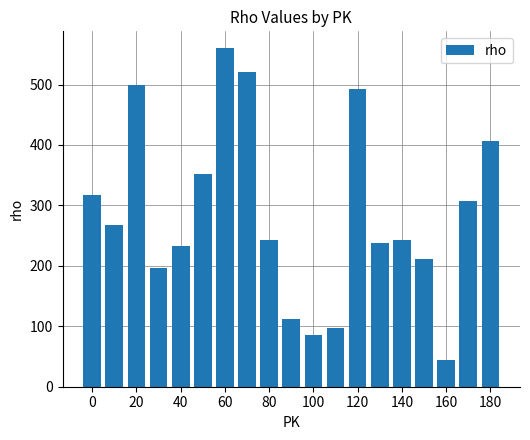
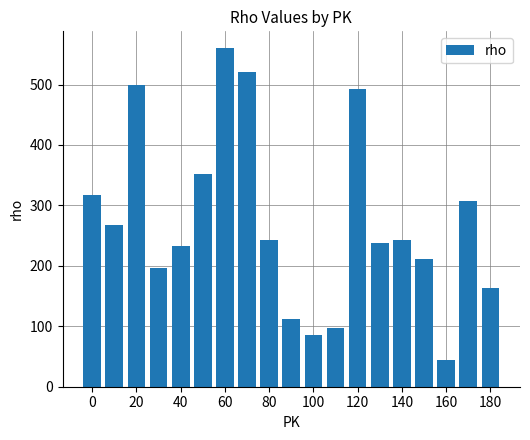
  {
    "0": 320,
    "20": 500,
    "40": 230,
    "60": 560,
    "80": 240,
    "100": 90,
    "120": 490,
    "140": 240,
    "160": 50,
-   "180": 410
+   "180": 160
  }
